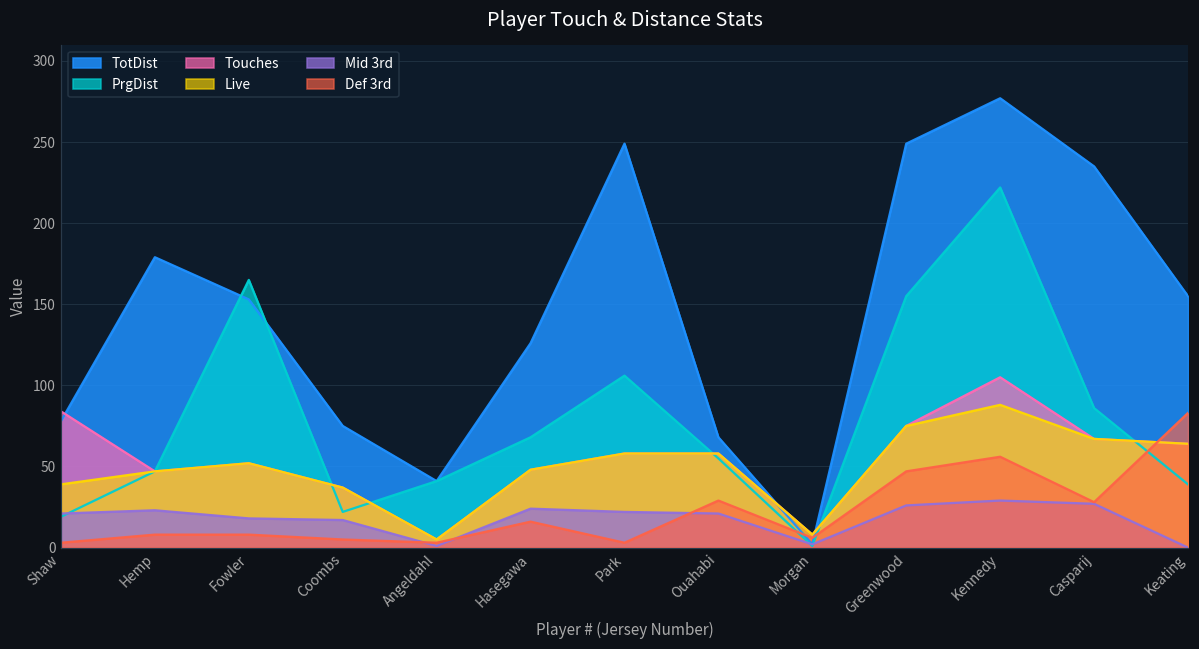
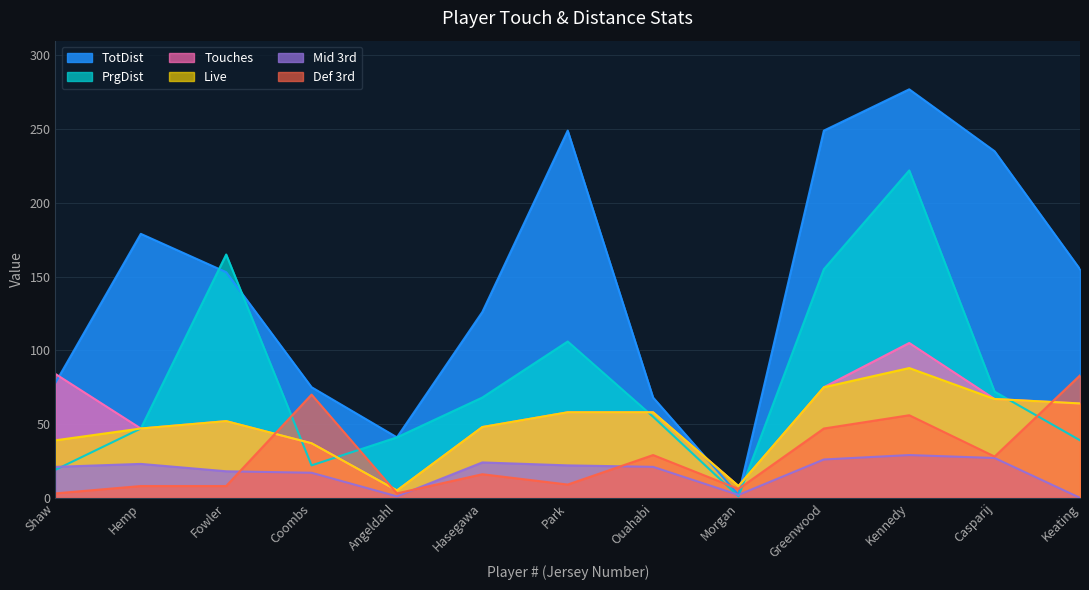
  {
    "TotDist": {
      "Shaw": 78,
      "Hemp": 179,
      "Fowler": 153,
      "Coombs": 75,
      "Hasegawa": 126,
      "Park": 249,
      "Ouahabi": 68,
      "Greenwood": 249,
      "Kennedy": 277,
      "Casparij": 235,
      "Keating": 155
    },
    "PrgDist": {
      "Shaw": 19,
      "Fowler": 165,
      "Coombs": 22,
      "Hasegawa": 68,
      "Park": 106,
      "Ouahabi": 55,
      "Greenwood": 155,
      "Kennedy": 222,
-     "Casparij": 86,
+     "Casparij": 72,
      "Keating": 39
    },
    "Touches": {
      "Shaw": 84,
      "Kennedy": 105
    },
    "Live": {
      "Shaw": 39,
      "Kennedy": 88
    },
    "Mid 3rd": {
      "Shaw": 21,
      "Hemp": 23,
      "Fowler": 18,
      "Coombs": 17,
      "Angeldahl": 1,
      "Hasegawa": 24,
      "Park": 22,
      "Ouahabi": 21,
      "Greenwood": 26,
      "Kennedy": 29,
      "Keating": 0
    },
    "Def 3rd": {
      "Shaw": 3,
      "Hemp": 8,
      "Fowler": 8,
-     "Coombs": 5,
+     "Coombs": 70,
      "Angeldahl": 3,
      "Hasegawa": 16,
-     "Park": 3,
+     "Park": 9,
      "Ouahabi": 29,
      "Morgan": 6,
      "Greenwood": 47,
      "Kennedy": 56,
      "Keating": 83
    }
  }
